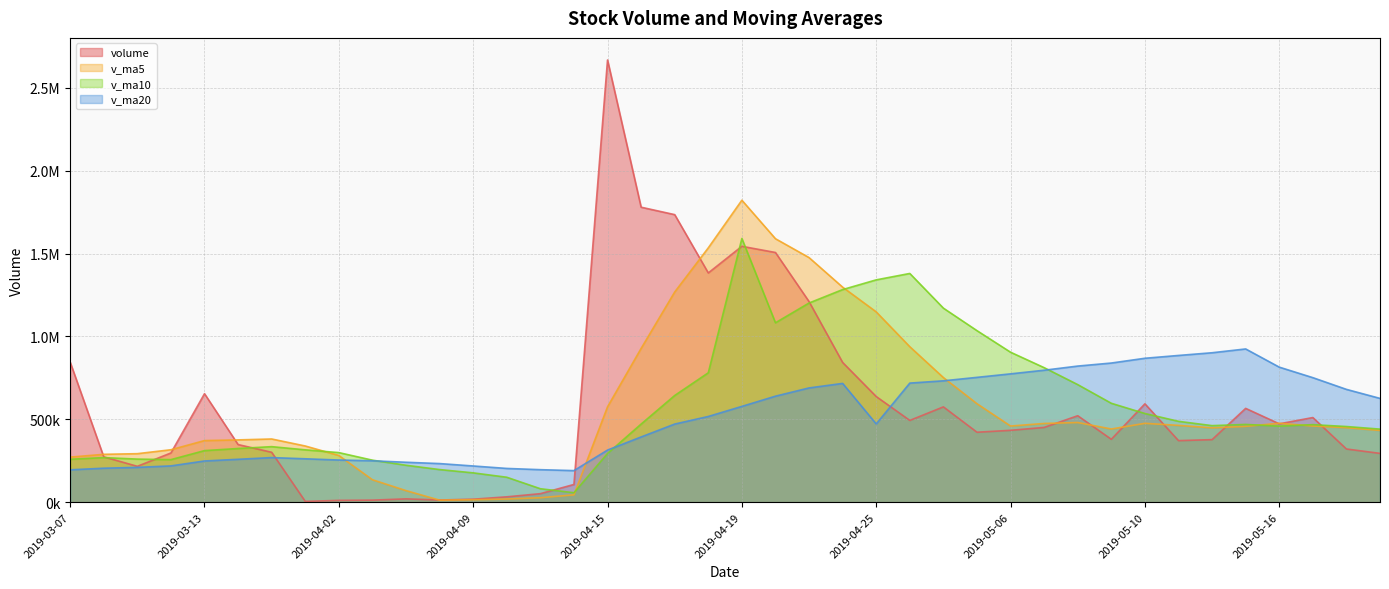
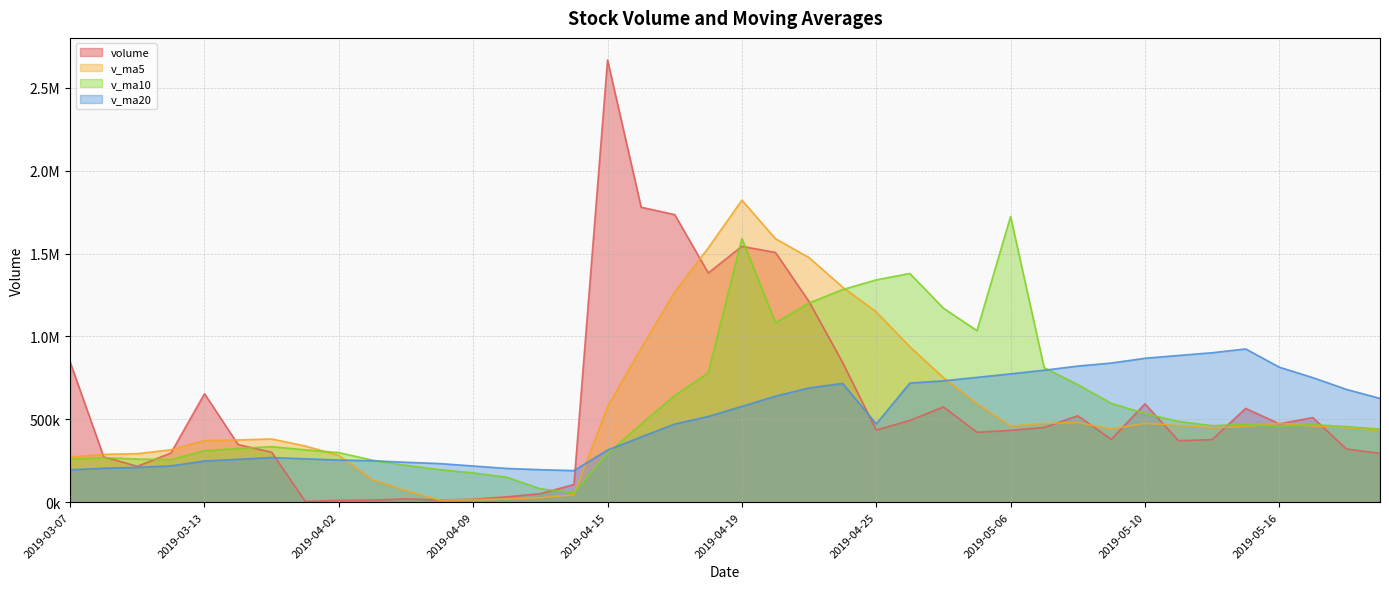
  {
    "volume": {
      "2019-03-07": 840000,
      "2019-03-13": 650000,
      "2019-04-02": 10000,
      "2019-04-15": 2670000,
      "2019-04-19": 1540000,
-     "2019-04-25": 640000,
+     "2019-04-25": 440000,
      "2019-05-06": 430000,
      "2019-05-10": 590000
    },
    "v_ma5": {
      "2019-03-13": 370000,
      "2019-04-02": 280000,
      "2019-04-15": 580000,
      "2019-04-19": 1820000,
      "2019-04-25": 1150000,
      "2019-05-06": 460000,
      "2019-05-10": 480000
    },
    "v_ma10": {
      "2019-03-13": 310000,
      "2019-04-02": 300000,
      "2019-04-09": 180000,
      "2019-04-15": 290000,
      "2019-04-19": 1590000,
      "2019-04-25": 1340000,
-     "2019-05-06": 900000,
+     "2019-05-06": 1720000,
      "2019-05-10": 530000
    },
    "v_ma20": {
      "2019-03-07": 200000,
      "2019-03-13": 250000,
      "2019-04-02": 250000,
      "2019-04-09": 220000,
      "2019-04-15": 310000,
      "2019-04-19": 580000,
      "2019-04-25": 470000,
      "2019-05-06": 770000,
      "2019-05-10": 870000,
      "2019-05-16": 810000
    }
  }
